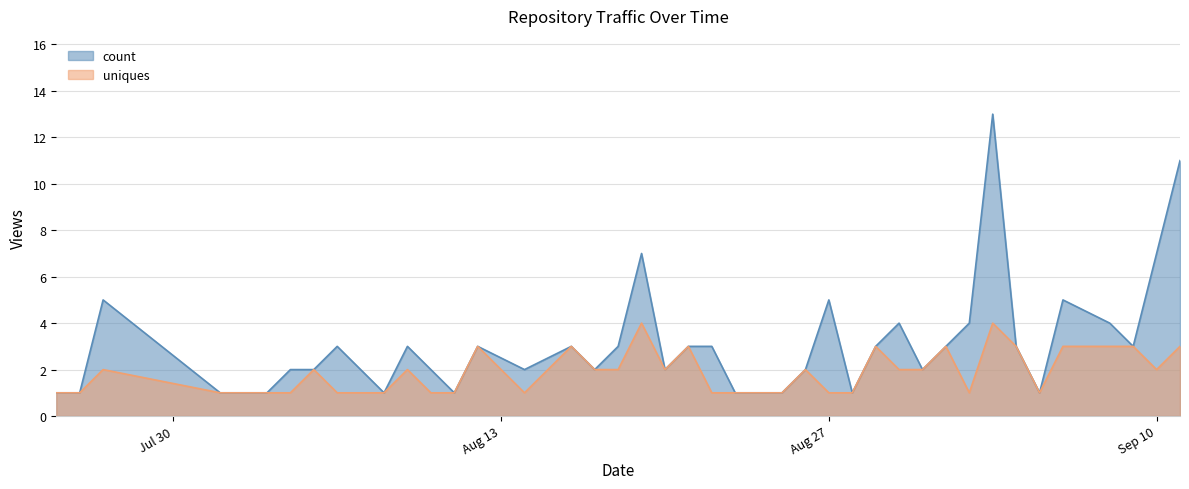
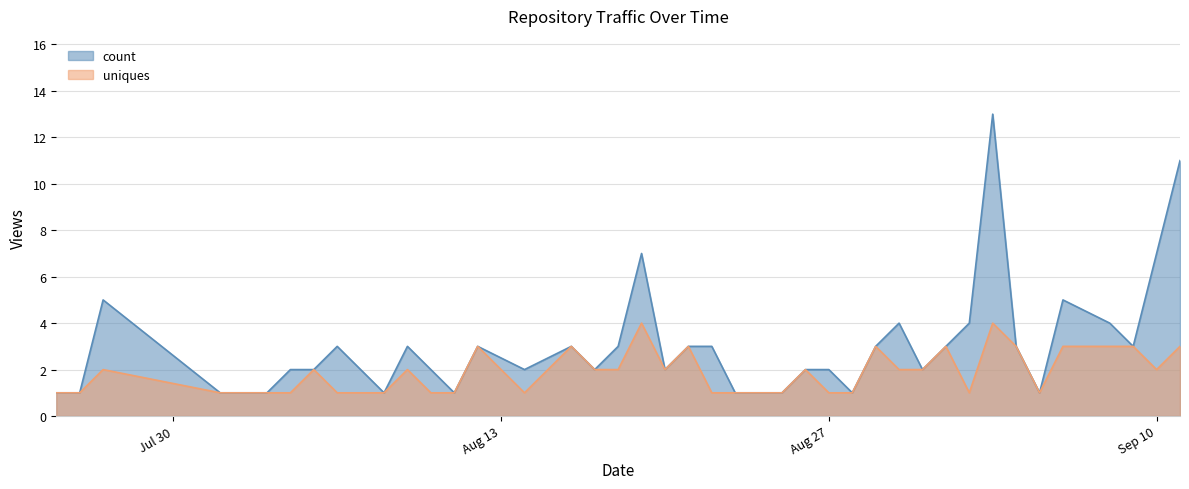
  {
    "count": {
-     "Aug 27": 5,
+     "Aug 27": 2,
      "Sep 10": 7
    },
    "uniques": {
      "Aug 27": 1,
      "Sep 10": 2
    }
  }
